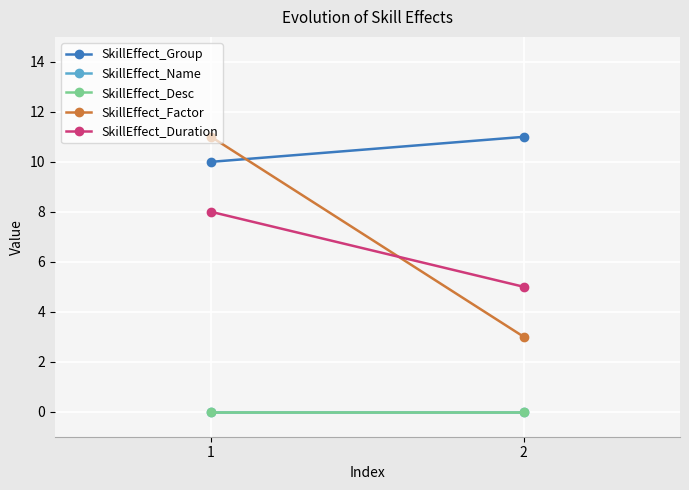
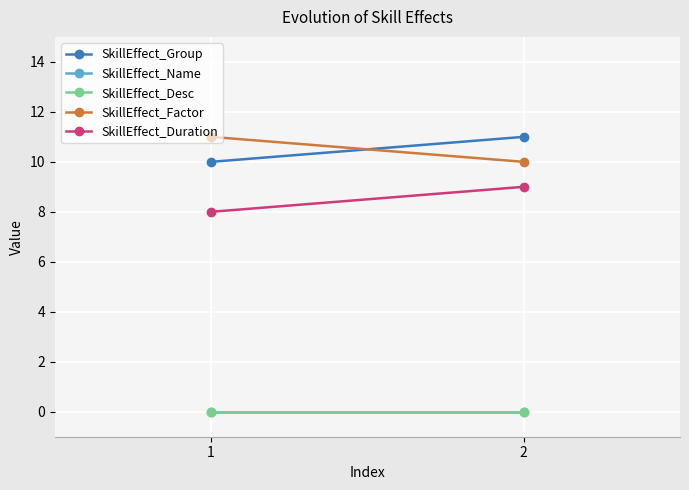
  {
    "SkillEffect_Group": {
      "1": 10,
      "2": 11
    },
    "SkillEffect_Desc": {
      "1": 0,
      "2": 0
    },
    "SkillEffect_Factor": {
-     "2": 3
+     "2": 10
    },
    "SkillEffect_Duration": {
      "1": 8,
-     "2": 5
+     "2": 9
    }
  }
